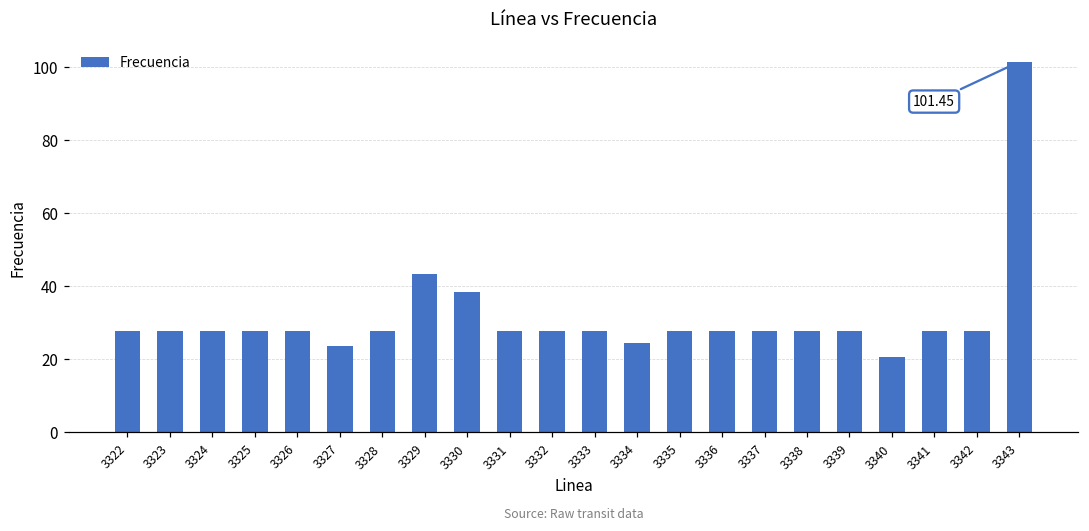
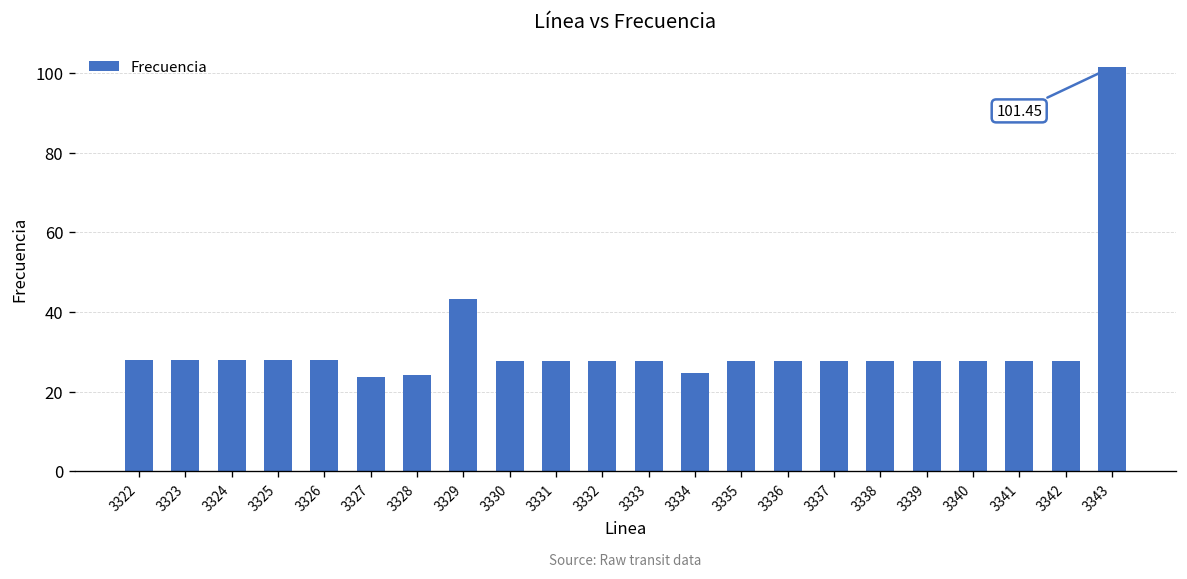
  {
    "3322": 28,
    "3323": 28,
    "3324": 28,
    "3325": 28,
    "3326": 28,
    "3327": 24,
-   "3328": 28,
+   "3328": 24,
    "3329": 43,
-   "3330": 38,
+   "3330": 28,
    "3331": 28,
    "3332": 28,
    "3333": 28,
    "3334": 25,
    "3335": 28,
    "3336": 28,
    "3337": 28,
    "3338": 28,
    "3339": 28,
-   "3340": 21,
+   "3340": 28,
    "3341": 28,
    "3342": 28
  }
